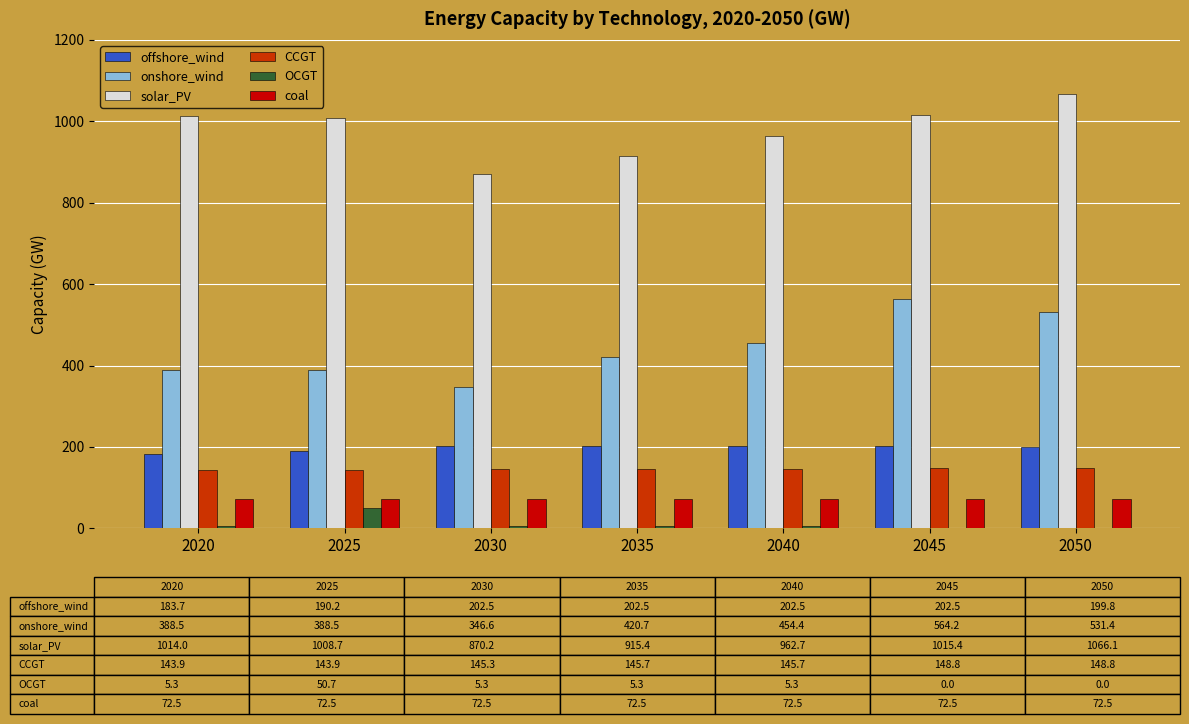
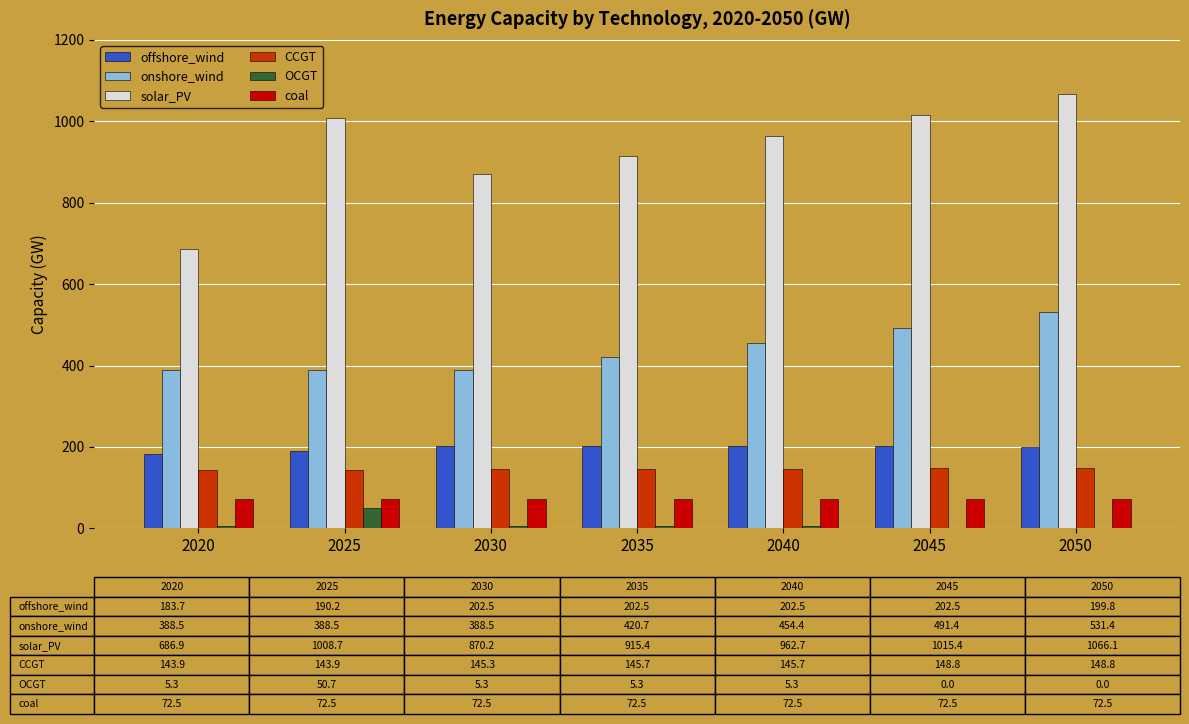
  {
    "offshore_wind": {
      "2020": 180,
      "2025": 190,
      "2030": 200,
      "2035": 200,
      "2040": 200,
      "2045": 200,
      "2050": 200
    },
    "onshore_wind": {
-     "2030": 346.6,
-     "2045": 564.2
+     "2030": 388.5,
+     "2045": 491.4
    },
    "solar_PV": {
-     "2020": 1014.0
+     "2020": 686.9
    },
    "OCGT": {
      "2025": 50
    }
  }
